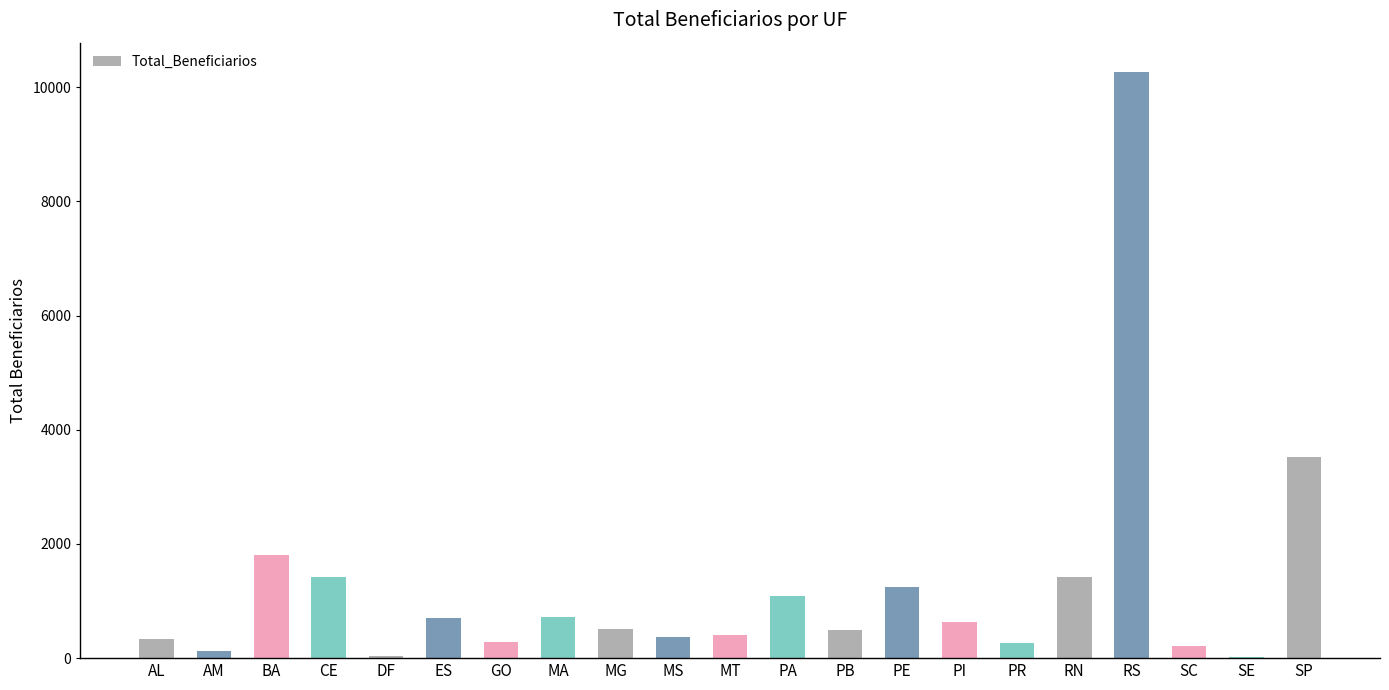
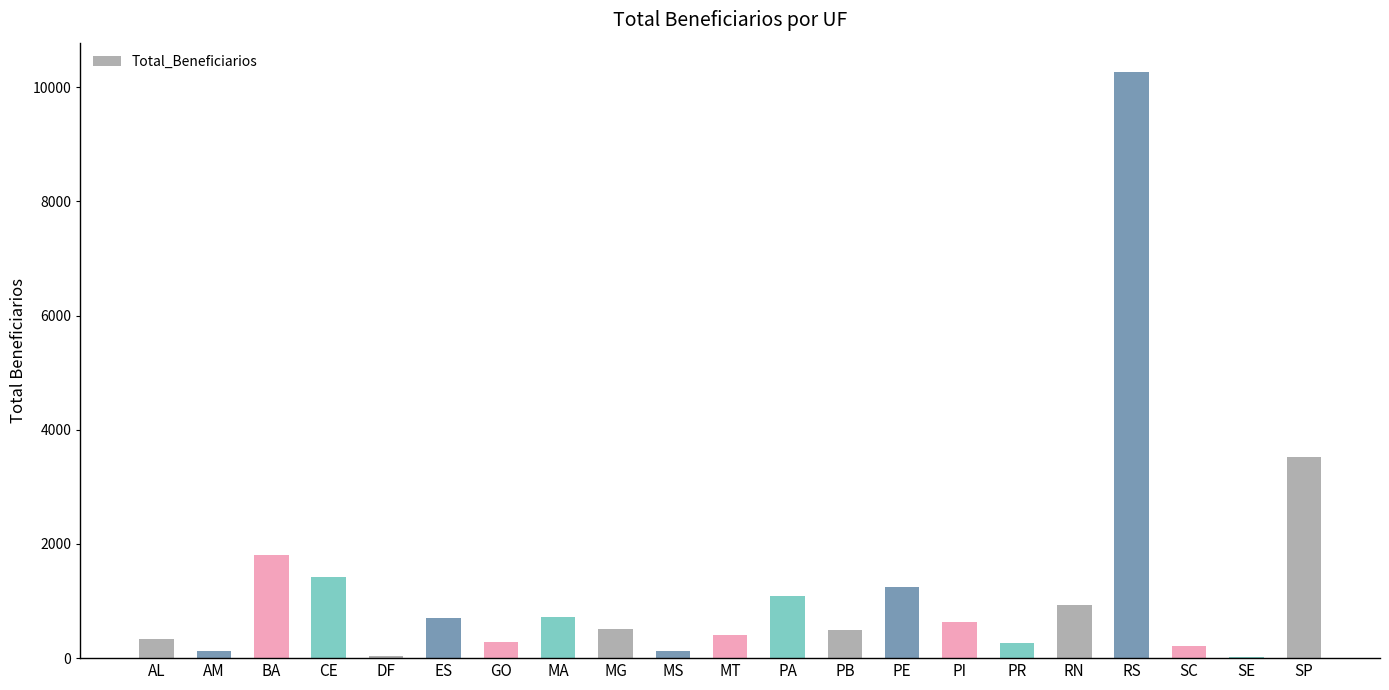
  {
    "AL": 300,
    "AM": 100,
    "BA": 1800,
    "CE": 1400,
    "DF": 0,
    "ES": 700,
    "GO": 300,
    "MA": 700,
    "MG": 500,
-   "MS": 400,
+   "MS": 100,
    "MT": 400,
    "PA": 1100,
    "PB": 500,
    "PE": 1200,
    "PI": 600,
    "PR": 300,
-   "RN": 1400,
+   "RN": 900,
    "RS": 10300,
    "SC": 200,
    "SP": 3500
  }
